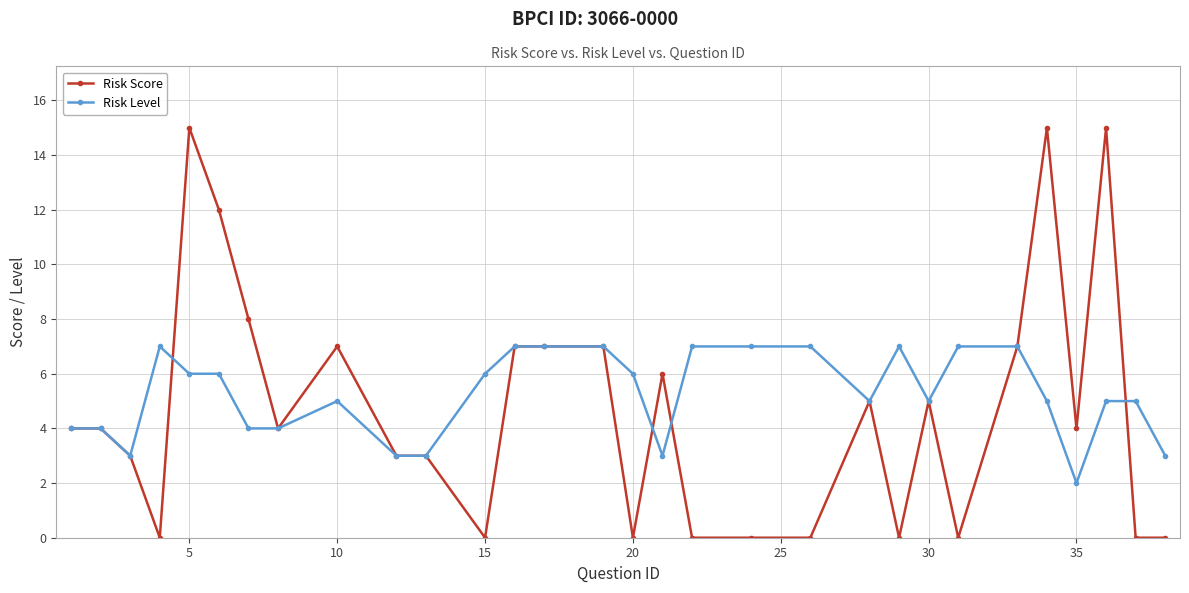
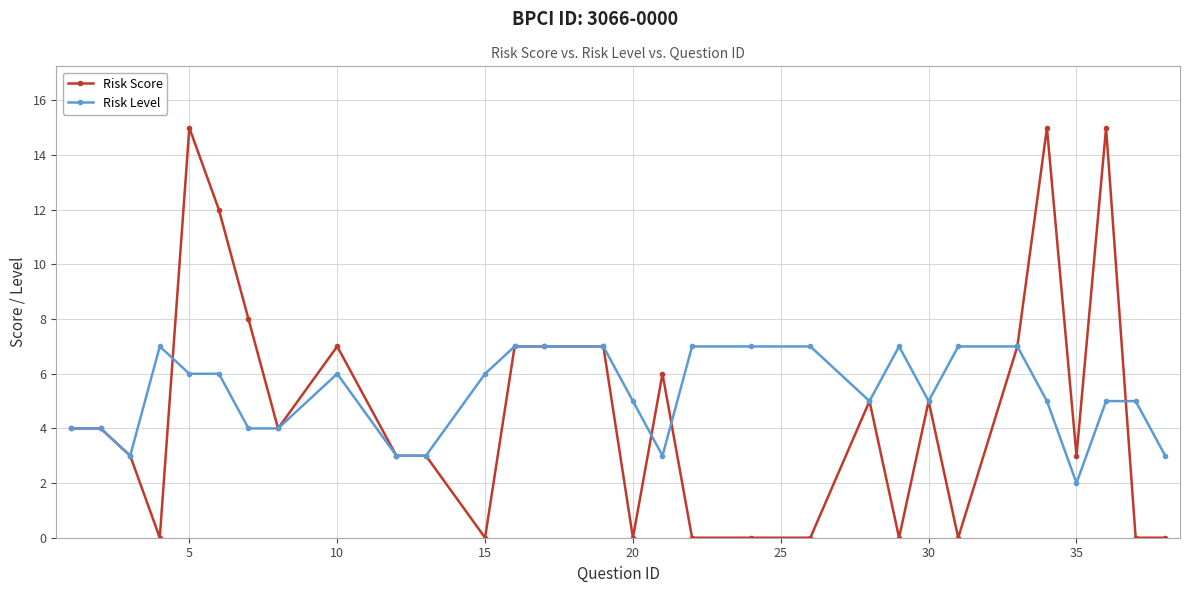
  {
    "Risk Score": {
      "5": 15,
      "10": 7,
      "15": 0,
      "20": 0,
-     "35": 4
+     "35": 3
    },
    "Risk Level": {
      "5": 6,
-     "10": 5,
+     "10": 6,
      "15": 6,
-     "20": 6,
+     "20": 5,
      "35": 2
    }
  }
